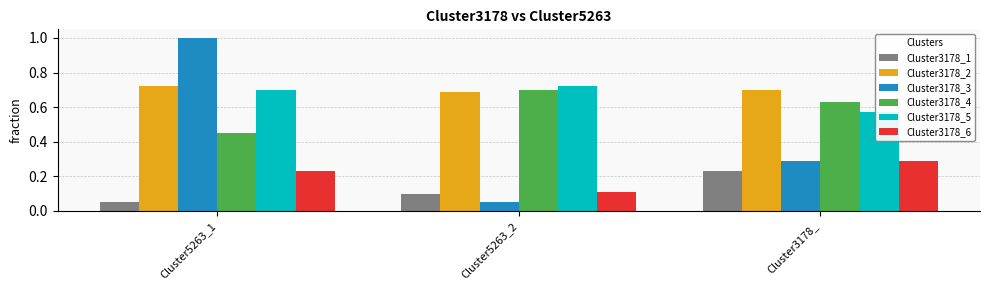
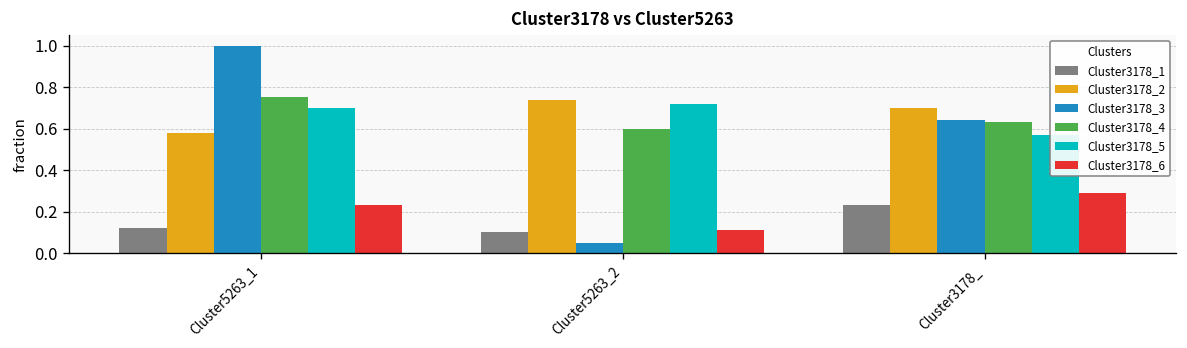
  {
    "Cluster3178_1": {
-     "Cluster5263_1": 0.05,
+     "Cluster5263_1": 0.12,
      "Cluster5263_2": 0.10,
      "Cluster3178_": 0.23
    },
    "Cluster3178_2": {
-     "Cluster5263_1": 0.72,
-     "Cluster5263_2": 0.69,
+     "Cluster5263_1": 0.58,
+     "Cluster5263_2": 0.74,
      "Cluster3178_": 0.70
    },
    "Cluster3178_3": {
      "Cluster5263_1": 1.00,
      "Cluster5263_2": 0.05,
-     "Cluster3178_": 0.29
+     "Cluster3178_": 0.64
    },
    "Cluster3178_4": {
-     "Cluster5263_1": 0.45,
-     "Cluster5263_2": 0.7,
+     "Cluster5263_1": 0.75,
+     "Cluster5263_2": 0.6,
      "Cluster3178_": 0.63
    },
    "Cluster3178_5": {
      "Cluster5263_1": 0.70,
      "Cluster5263_2": 0.72
    },
    "Cluster3178_6": {
      "Cluster5263_1": 0.23,
      "Cluster5263_2": 0.11,
      "Cluster3178_": 0.29
    }
  }
